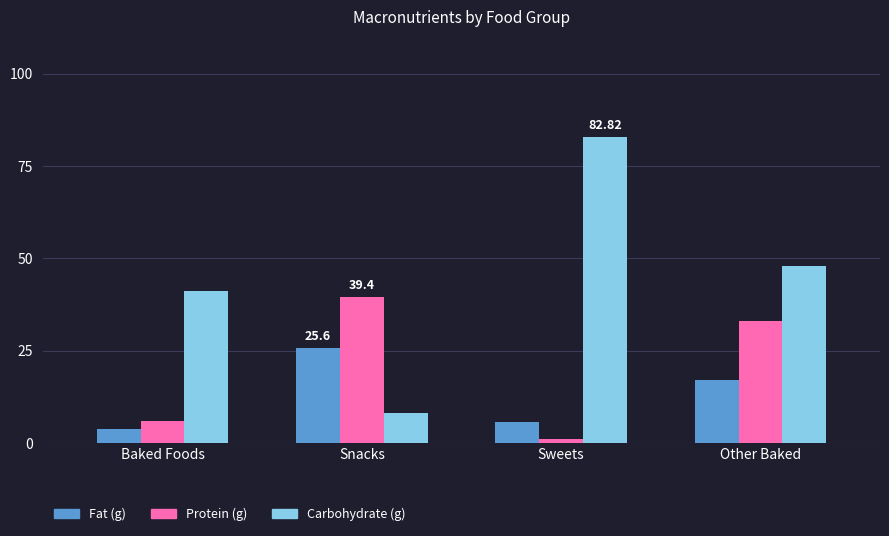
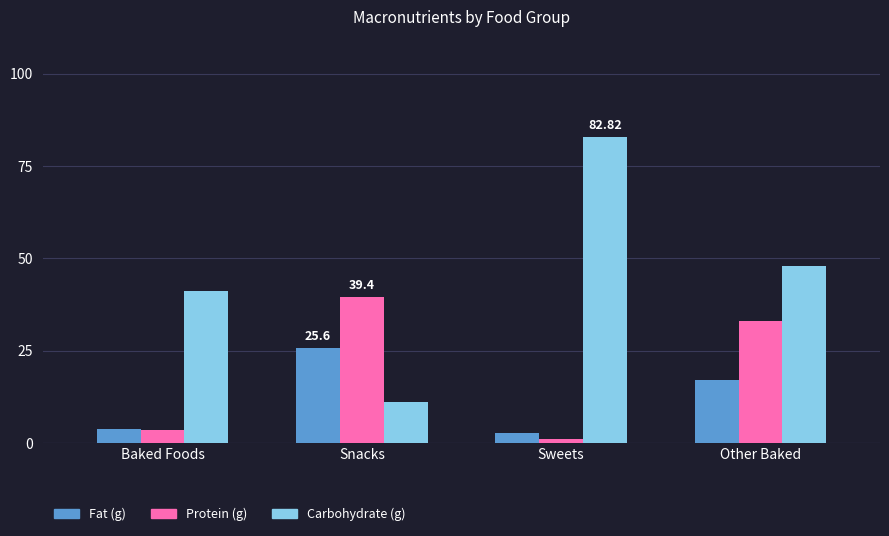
  {
    "Fat (g)": {
      "Baked Foods": 4,
-     "Sweets": 6,
+     "Sweets": 3,
      "Other Baked": 17
    },
    "Protein (g)": {
-     "Baked Foods": 6,
+     "Baked Foods": 3,
      "Sweets": 1,
      "Other Baked": 33
    },
    "Carbohydrate (g)": {
      "Baked Foods": 41,
-     "Snacks": 8,
+     "Snacks": 11,
      "Other Baked": 48
    }
  }
